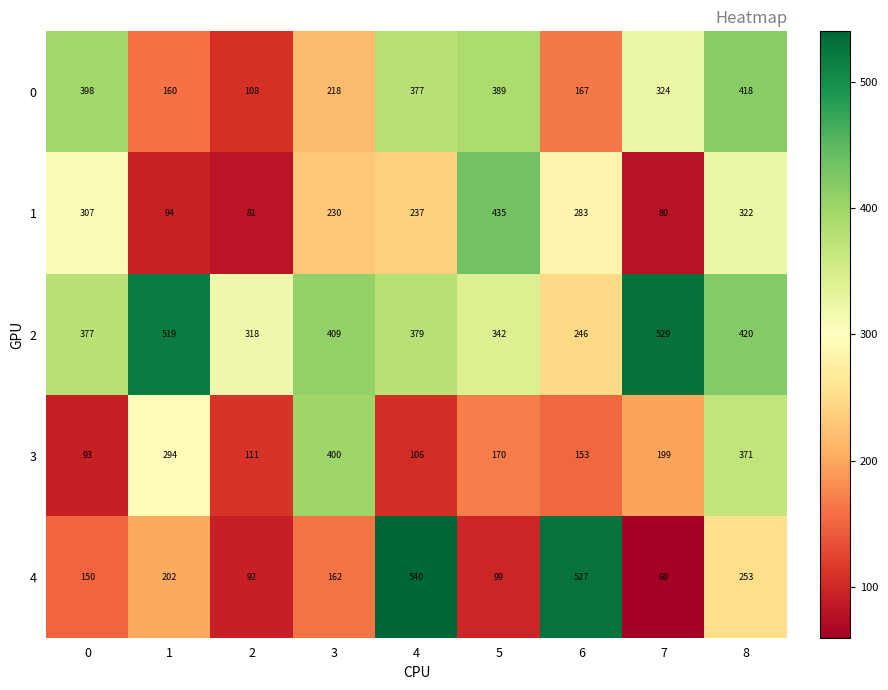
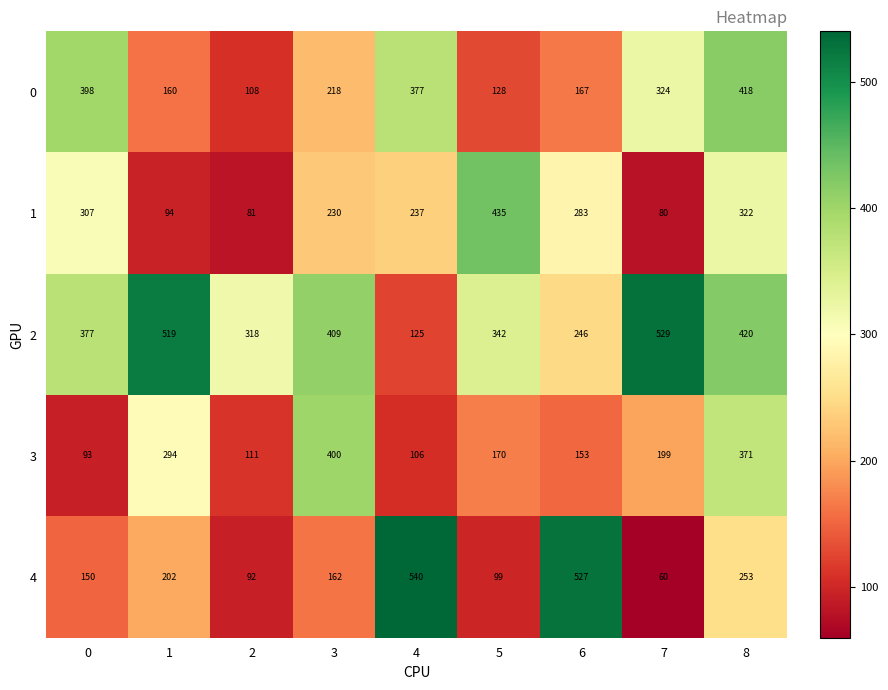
  {
    "0": {
      "0": 398,
      "1": 160,
      "2": 108,
      "3": 218,
      "4": 377,
-     "5": 389,
+     "5": 128,
      "6": 167,
      "7": 324,
      "8": 418
    },
    "1": {
      "0": 307,
      "1": 94,
      "2": 81,
      "3": 230,
      "4": 237,
      "5": 435,
      "6": 283,
      "7": 80,
      "8": 322
    },
    "2": {
      "0": 377,
      "1": 519,
      "2": 318,
      "3": 409,
-     "4": 379,
+     "4": 125,
      "5": 342,
      "6": 246,
      "7": 529,
      "8": 420
    },
    "3": {
      "0": 93,
      "1": 294,
      "2": 111,
      "3": 400,
      "4": 106,
      "5": 170,
      "6": 153,
      "7": 199,
      "8": 371
    },
    "4": {
      "0": 150,
      "1": 202,
      "2": 92,
      "3": 162,
      "4": 540,
      "5": 99,
      "6": 527,
      "7": 60,
      "8": 253
    }
  }
